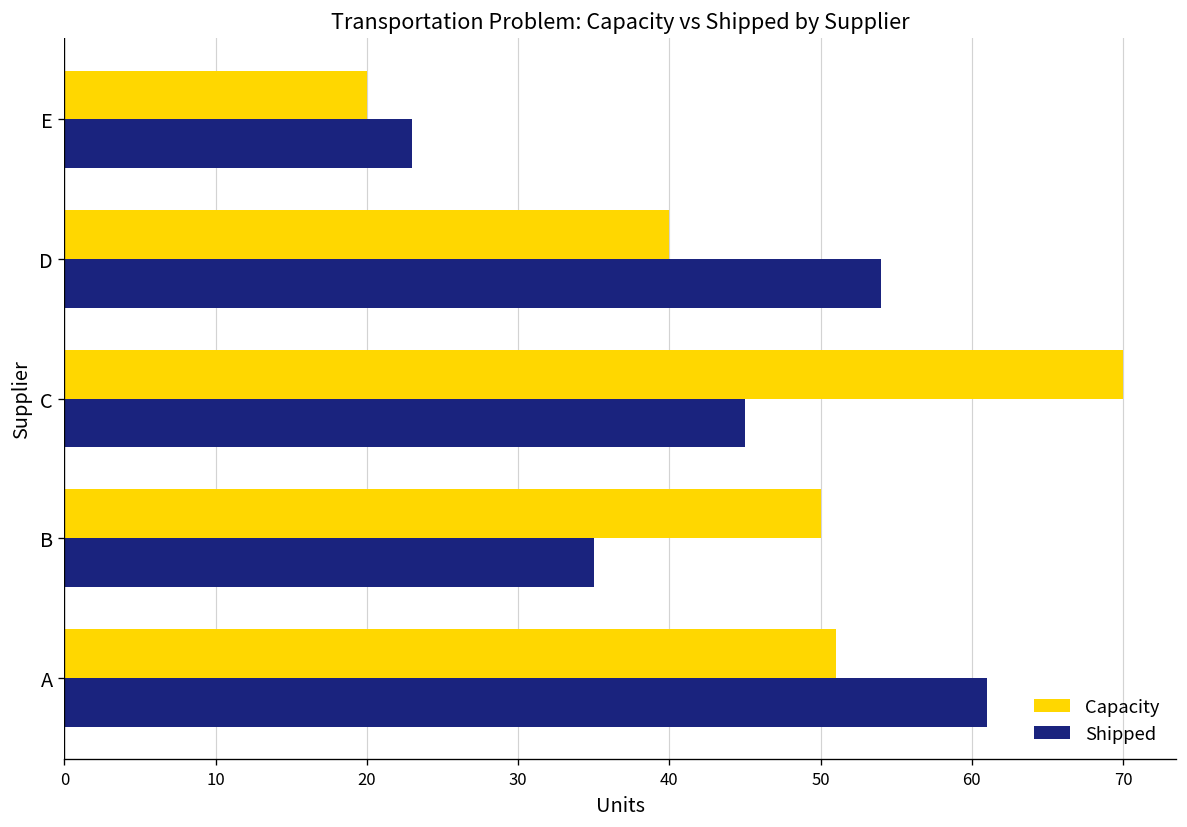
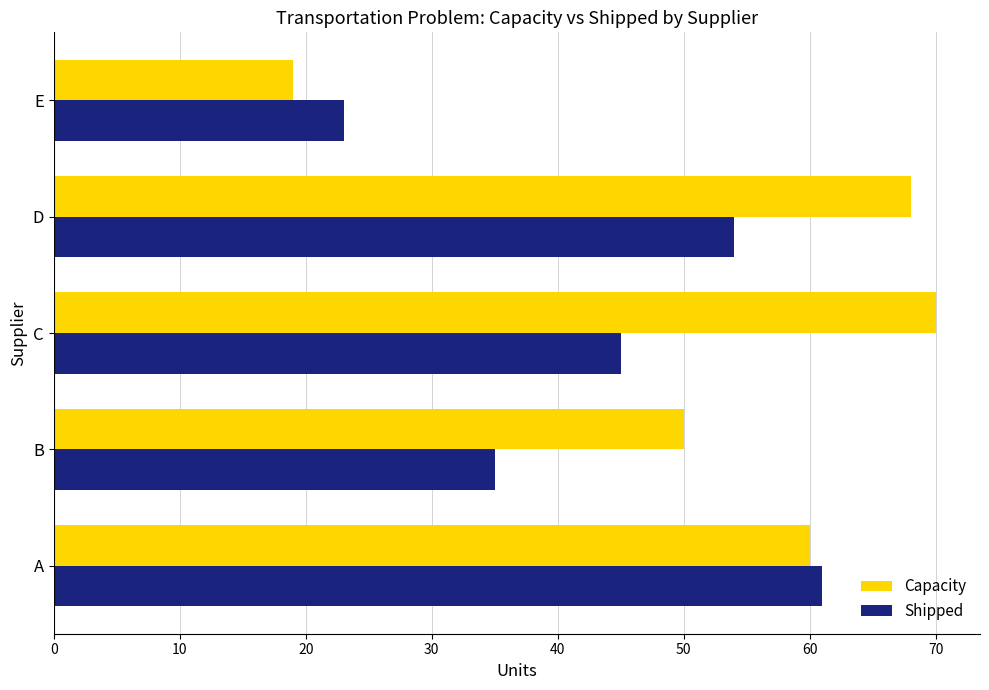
  {
    "Capacity": {
-     "E": 20,
-     "D": 40,
+     "E": 19,
+     "D": 68,
      "C": 70,
      "B": 50,
-     "A": 51
+     "A": 60
    },
    "Shipped": {
      "E": 23,
      "D": 54,
      "C": 45,
      "B": 35,
      "A": 61
    }
  }
